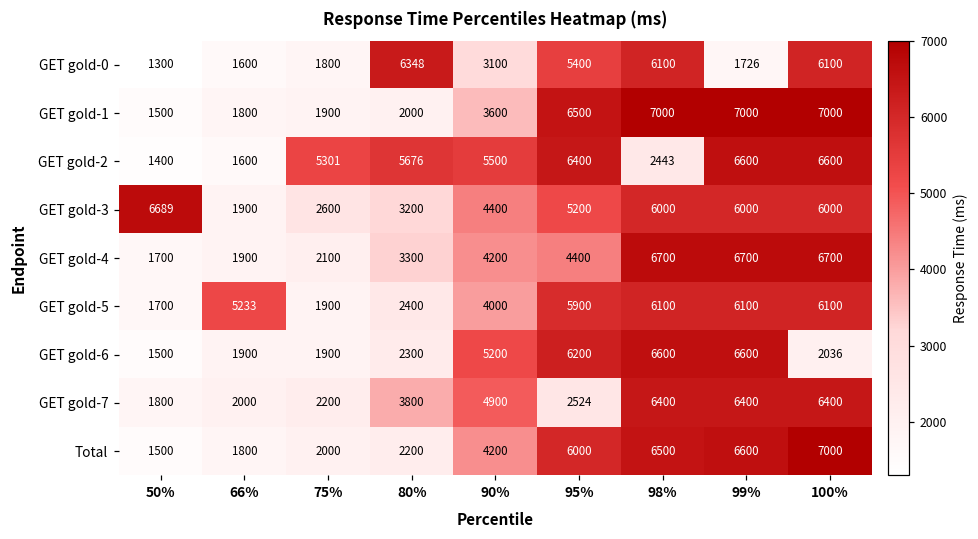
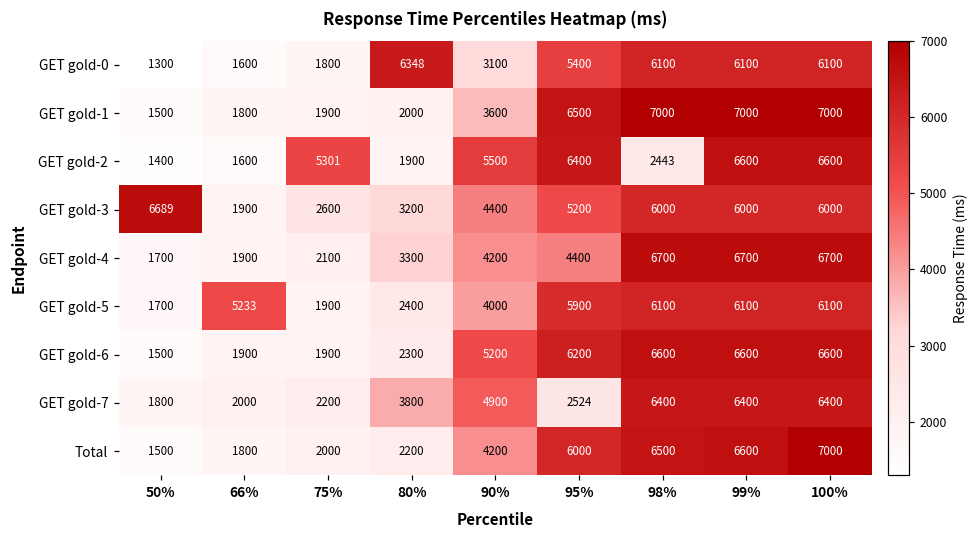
  {
    "GET gold-0": {
      "50%": 1300,
      "66%": 1600,
      "75%": 1800,
      "80%": 6348,
      "90%": 3100,
      "95%": 5400,
      "98%": 6100,
-     "99%": 1726,
+     "99%": 6100,
      "100%": 6100
    },
    "GET gold-1": {
      "50%": 1500,
      "66%": 1800,
      "75%": 1900,
      "80%": 2000,
      "90%": 3600,
      "95%": 6500,
      "98%": 7000,
      "99%": 7000,
      "100%": 7000
    },
    "GET gold-2": {
      "50%": 1400,
      "66%": 1600,
      "75%": 5301,
-     "80%": 5676,
+     "80%": 1900,
      "90%": 5500,
      "95%": 6400,
      "98%": 2443,
      "99%": 6600,
      "100%": 6600
    },
    "GET gold-3": {
      "50%": 6689,
      "66%": 1900,
      "75%": 2600,
      "80%": 3200,
      "90%": 4400,
      "95%": 5200,
      "98%": 6000,
      "99%": 6000,
      "100%": 6000
    },
    "GET gold-4": {
      "50%": 1700,
      "66%": 1900,
      "75%": 2100,
      "80%": 3300,
      "90%": 4200,
      "95%": 4400,
      "98%": 6700,
      "99%": 6700,
      "100%": 6700
    },
    "GET gold-5": {
      "50%": 1700,
      "66%": 5233,
      "75%": 1900,
      "80%": 2400,
      "90%": 4000,
      "95%": 5900,
      "98%": 6100,
      "99%": 6100,
      "100%": 6100
    },
    "GET gold-6": {
      "50%": 1500,
      "66%": 1900,
      "75%": 1900,
      "80%": 2300,
      "90%": 5200,
      "95%": 6200,
      "98%": 6600,
      "99%": 6600,
-     "100%": 2036
+     "100%": 6600
    },
    "GET gold-7": {
      "50%": 1800,
      "66%": 2000,
      "75%": 2200,
      "80%": 3800,
      "90%": 4900,
      "95%": 2524,
      "98%": 6400,
      "99%": 6400,
      "100%": 6400
    },
    "Total": {
      "50%": 1500,
      "66%": 1800,
      "75%": 2000,
      "80%": 2200,
      "90%": 4200,
      "95%": 6000,
      "98%": 6500,
      "99%": 6600,
      "100%": 7000
    }
  }
